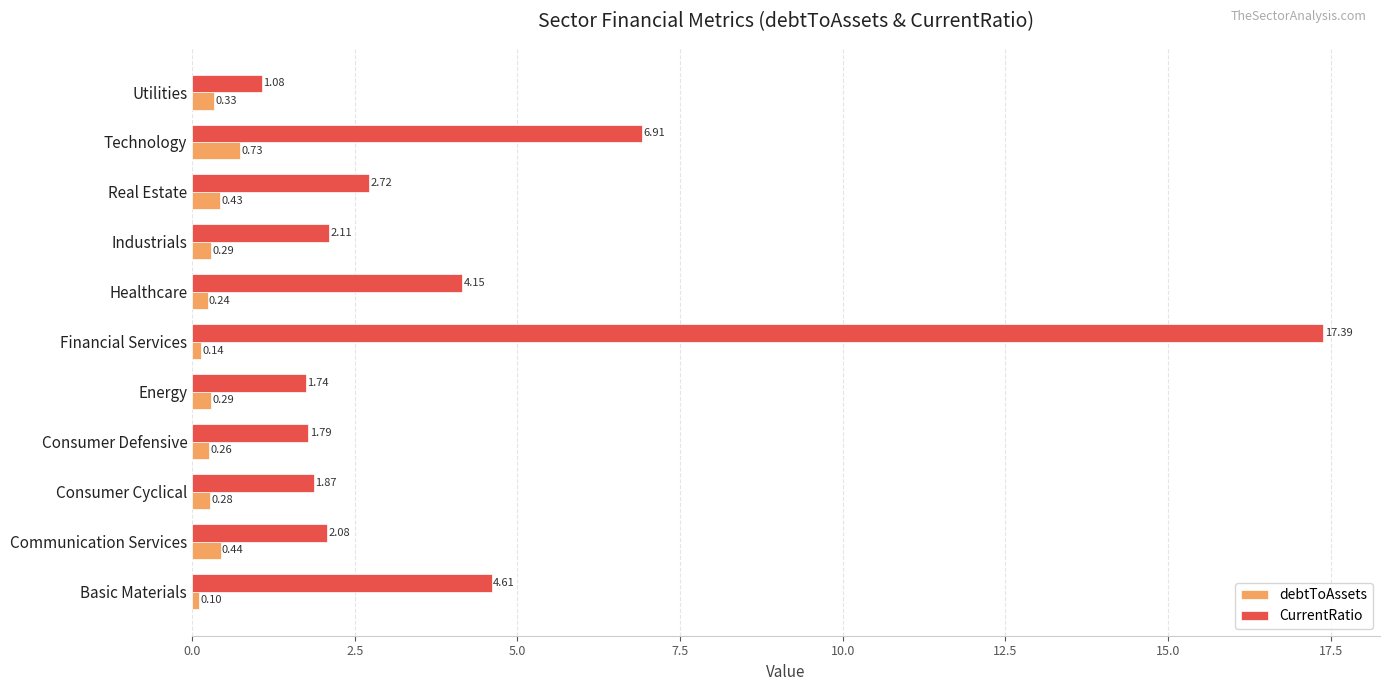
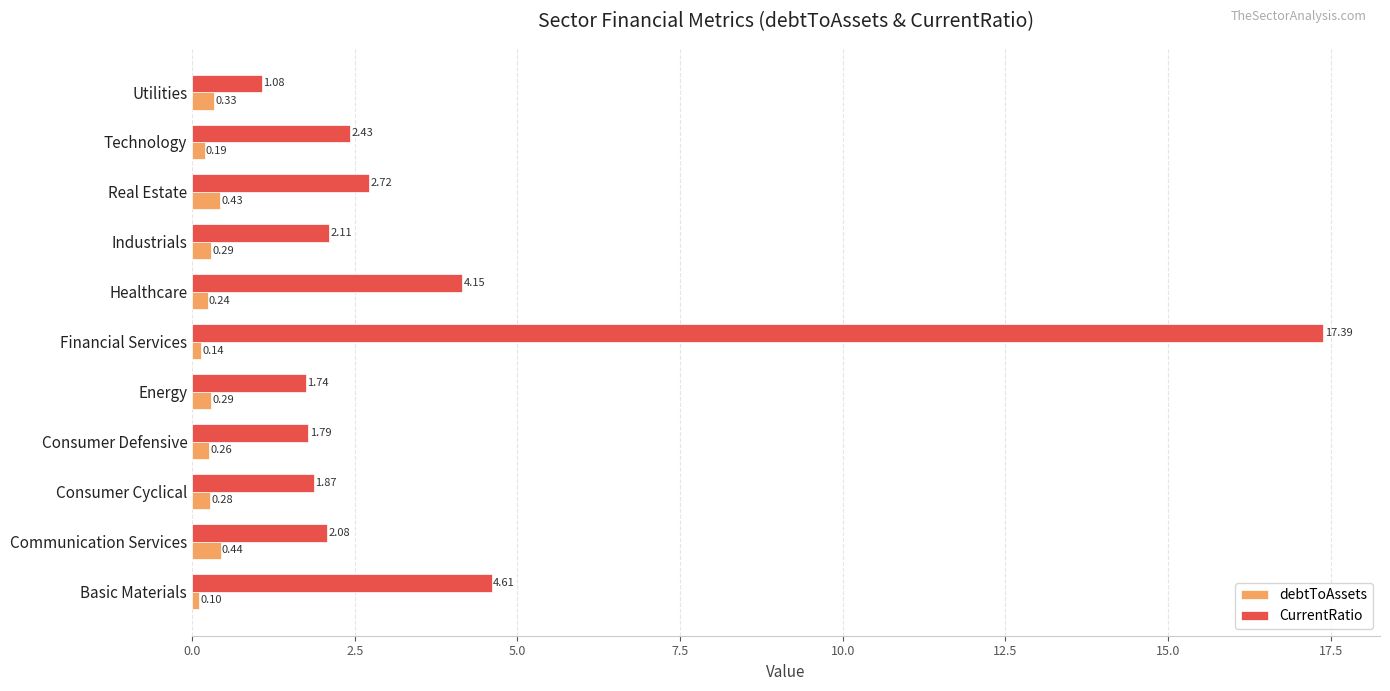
  {
    "debtToAssets": {
      "Utilities": 0.33,
-     "Technology": 0.73,
+     "Technology": 0.19,
      "Real Estate": 0.43,
      "Industrials": 0.29,
      "Healthcare": 0.24,
      "Financial Services": 0.14,
      "Energy": 0.29,
      "Consumer Defensive": 0.26,
      "Consumer Cyclical": 0.28,
      "Communication Services": 0.44,
      "Basic Materials": 0.10
    },
    "CurrentRatio": {
      "Utilities": 1.08,
-     "Technology": 6.91,
+     "Technology": 2.43,
      "Real Estate": 2.72,
      "Industrials": 2.11,
      "Healthcare": 4.15,
      "Financial Services": 17.39,
      "Energy": 1.74,
      "Consumer Defensive": 1.79,
      "Consumer Cyclical": 1.87,
      "Communication Services": 2.08,
      "Basic Materials": 4.61
    }
  }
